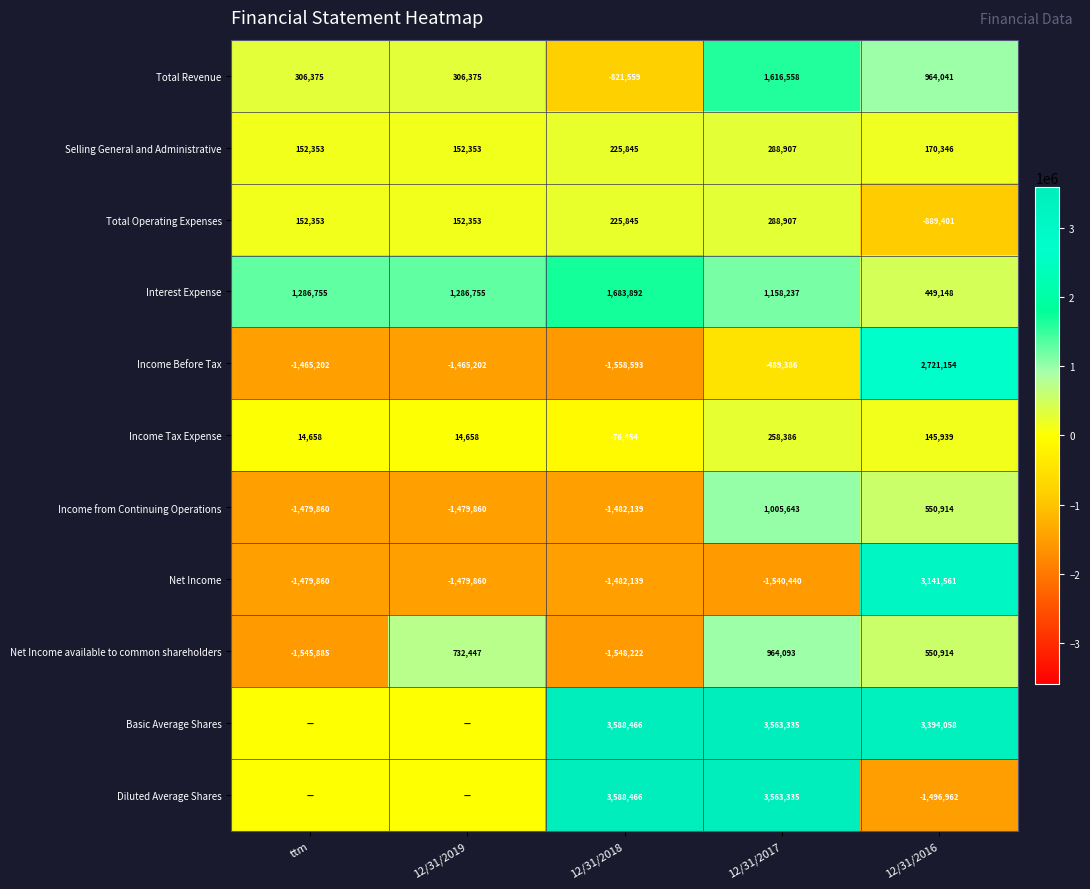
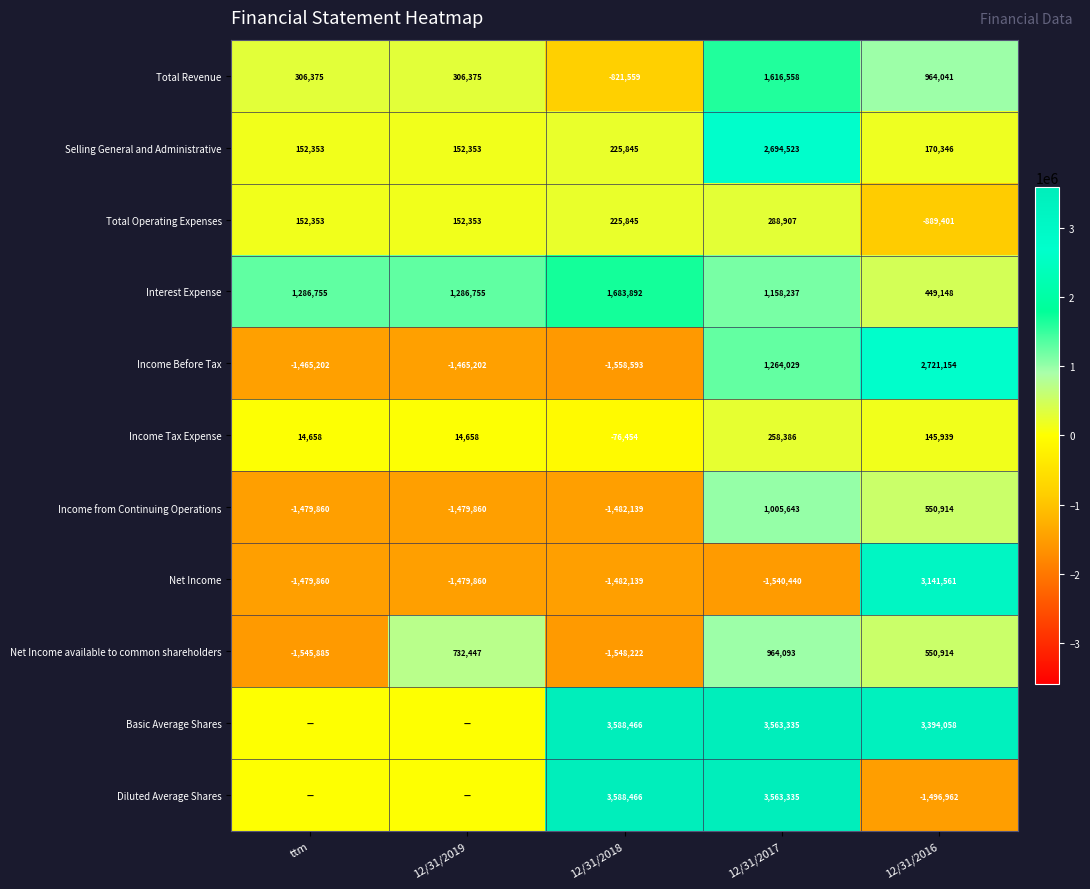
  {
    "Total Revenue": {
      "ttm": "306,375",
      "12/31/2019": "306,375",
      "12/31/2018": "-821,559",
      "12/31/2017": "1,616,558",
      "12/31/2016": "964,041"
    },
    "Selling General and Administrative": {
      "ttm": "152,353",
      "12/31/2019": "152,353",
      "12/31/2018": "225,845",
-     "12/31/2017": "288,907",
+     "12/31/2017": "2,694,523",
      "12/31/2016": "170,346"
    },
    "Total Operating Expenses": {
      "ttm": "152,353",
      "12/31/2019": "152,353",
      "12/31/2018": "225,845",
      "12/31/2017": "288,907",
      "12/31/2016": "-889,401"
    },
    "Interest Expense": {
      "ttm": "1,286,755",
      "12/31/2019": "1,286,755",
      "12/31/2018": "1,683,892",
      "12/31/2017": "1,158,237",
      "12/31/2016": "449,148"
    },
    "Income Before Tax": {
      "ttm": "-1,465,202",
      "12/31/2019": "-1,465,202",
      "12/31/2018": "-1,558,593",
-     "12/31/2017": "-489,386",
+     "12/31/2017": "1,264,029",
      "12/31/2016": "2,721,154"
    },
    "Income Tax Expense": {
      "ttm": "14,658",
      "12/31/2019": "14,658",
      "12/31/2018": "-76,454",
      "12/31/2017": "258,386",
      "12/31/2016": "145,939"
    },
    "Income from Continuing Operations": {
      "ttm": "-1,479,860",
      "12/31/2019": "-1,479,860",
      "12/31/2018": "-1,482,139",
      "12/31/2017": "1,005,643",
      "12/31/2016": "550,914"
    },
    "Net Income": {
      "ttm": "-1,479,860",
      "12/31/2019": "-1,479,860",
      "12/31/2018": "-1,482,139",
      "12/31/2017": "-1,540,440",
      "12/31/2016": "3,141,561"
    },
    "Net Income available to common shareholders": {
      "ttm": "-1,545,885",
      "12/31/2019": "732,447",
      "12/31/2018": "-1,548,222",
      "12/31/2017": "964,093",
      "12/31/2016": "550,914"
    },
    "Basic Average Shares": {
      "12/31/2018": "3,588,466",
      "12/31/2017": "3,563,335",
      "12/31/2016": "3,394,058"
    },
    "Diluted Average Shares": {
      "12/31/2018": "3,588,466",
      "12/31/2017": "3,563,335",
      "12/31/2016": "-1,496,962"
    }
  }
